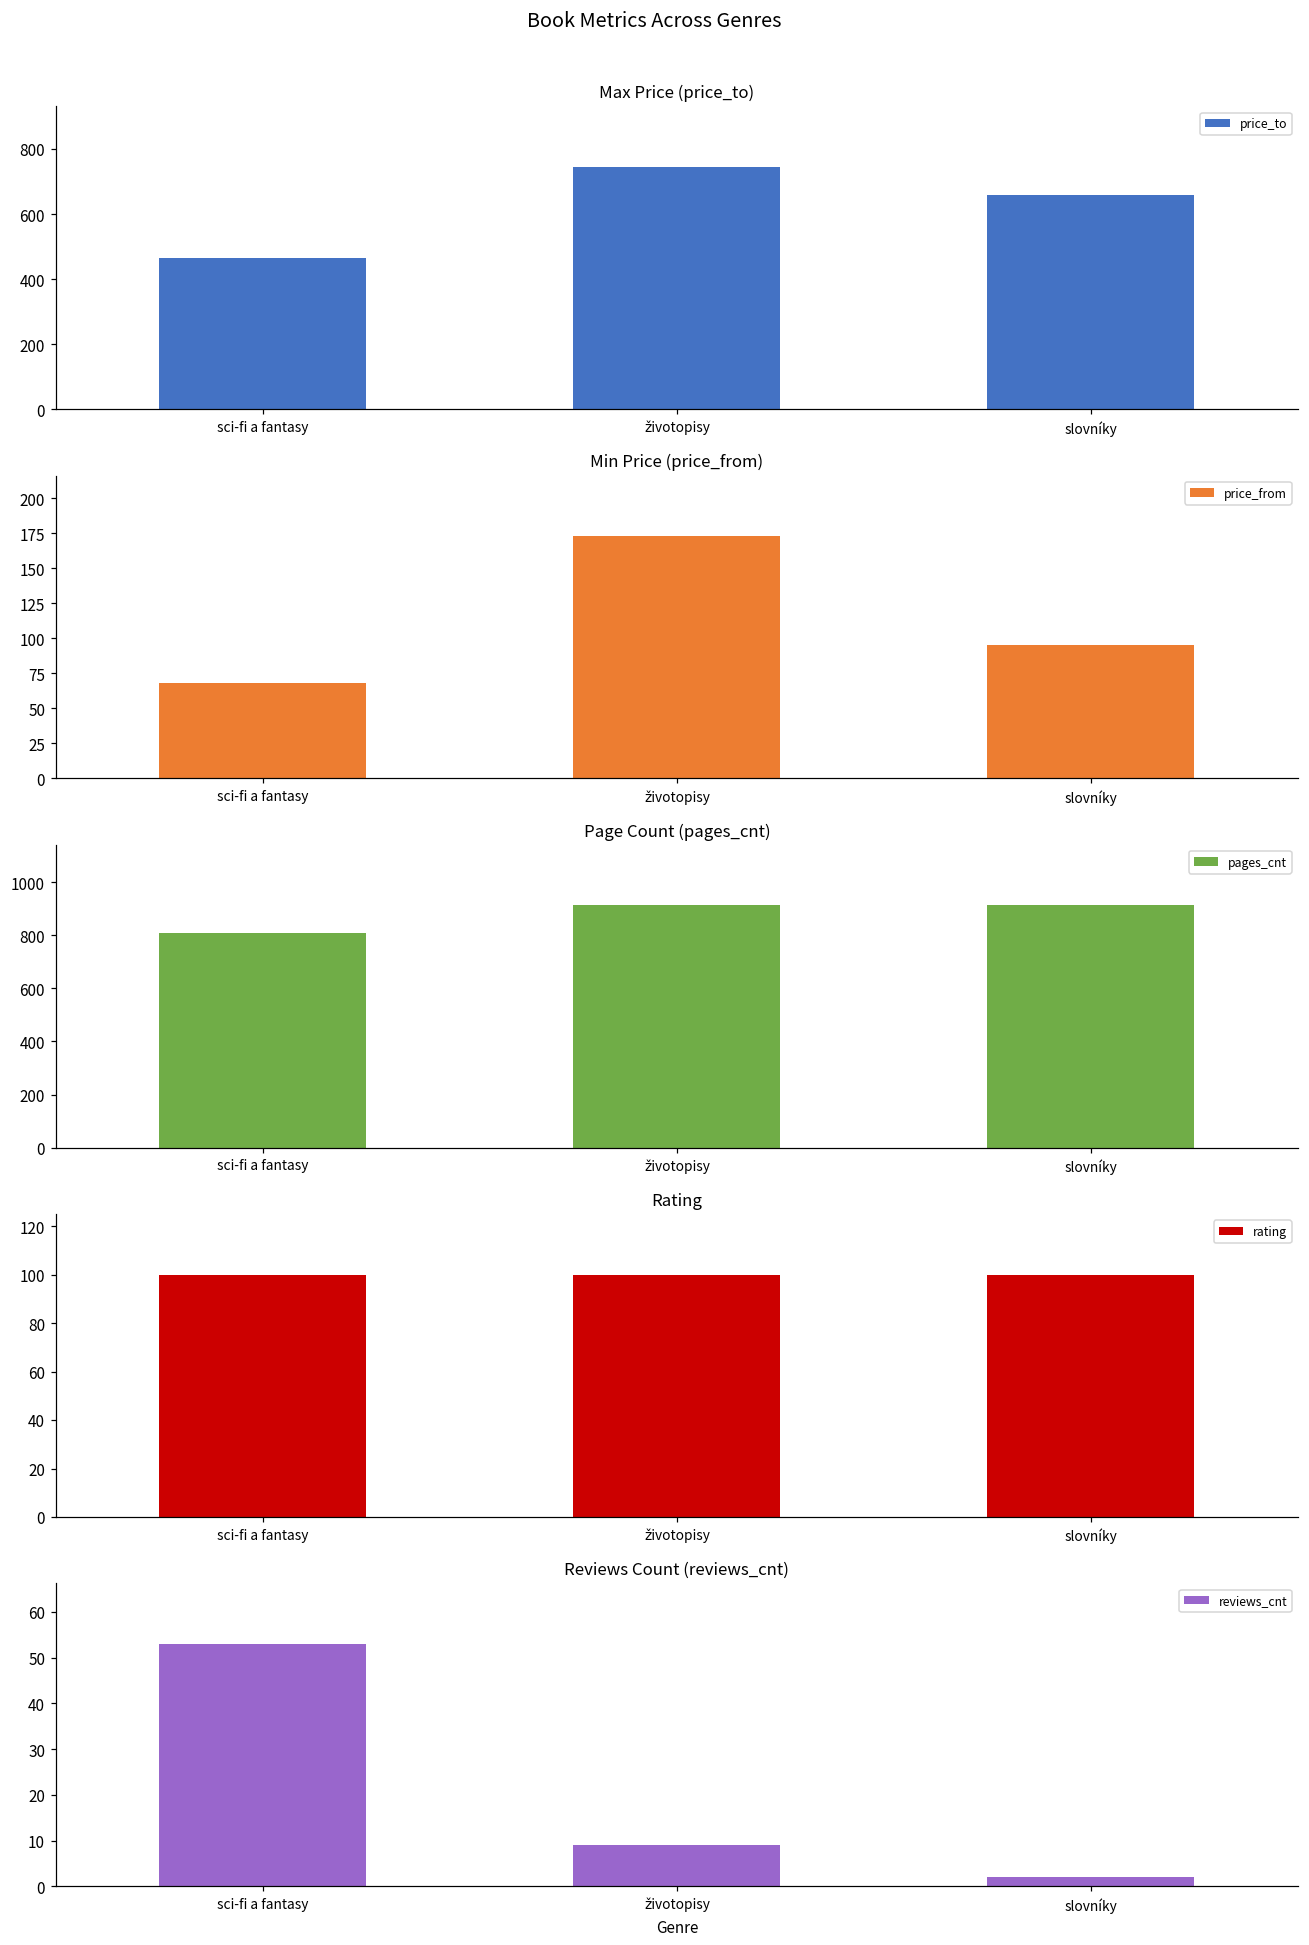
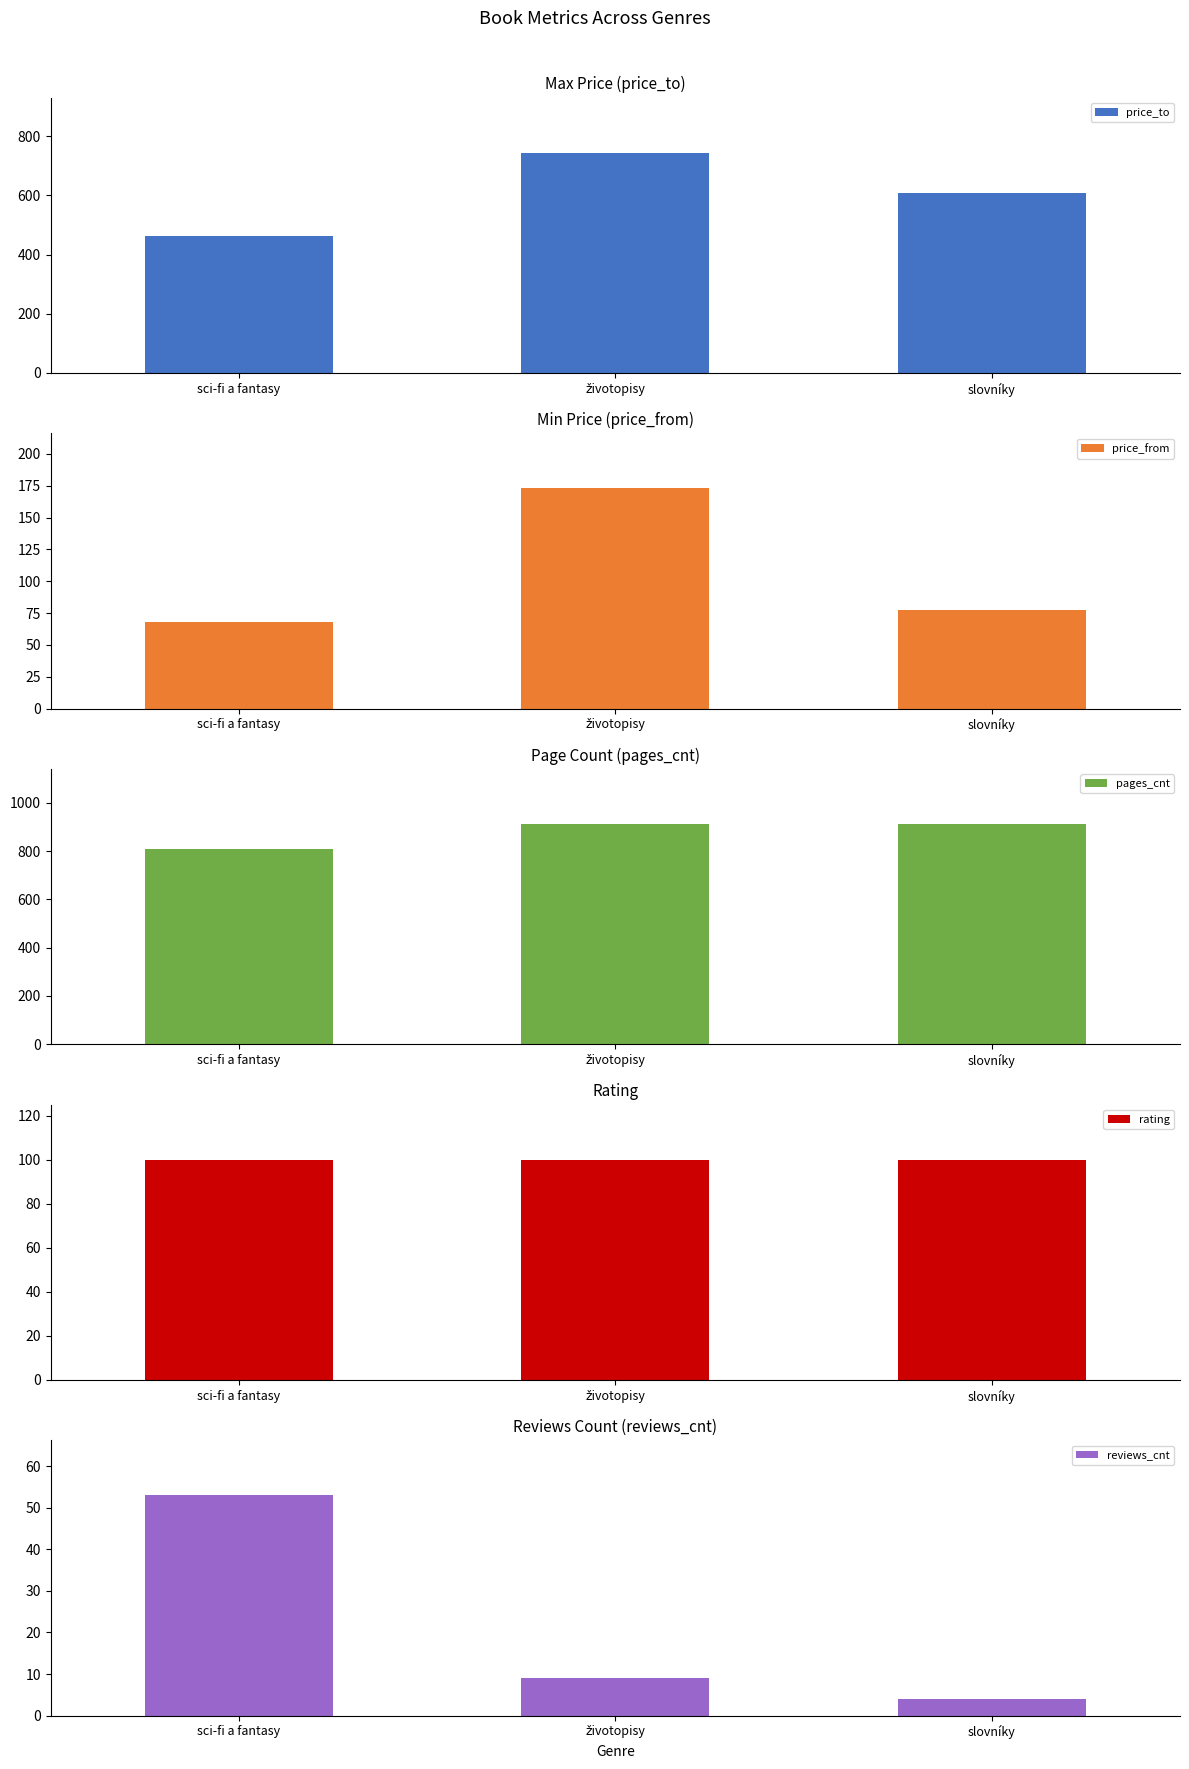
  {
    "Max Price (price_to)": {
      "sci-fi a fantasy": 460,
      "životopisy": 750,
-     "slovníky": 660
+     "slovníky": 610
    },
    "Min Price (price_from)": {
      "sci-fi a fantasy": 68,
      "životopisy": 173,
-     "slovníky": 95
+     "slovníky": 77
    },
    "Page Count (pages_cnt)": {
      "sci-fi a fantasy": 810,
      "životopisy": 910,
      "slovníky": 910
    },
    "Rating": {
      "sci-fi a fantasy": 100,
      "životopisy": 100,
      "slovníky": 100
    },
    "Reviews Count (reviews_cnt)": {
      "sci-fi a fantasy": 53,
      "životopisy": 9,
-     "slovníky": 2
+     "slovníky": 4
    }
  }
